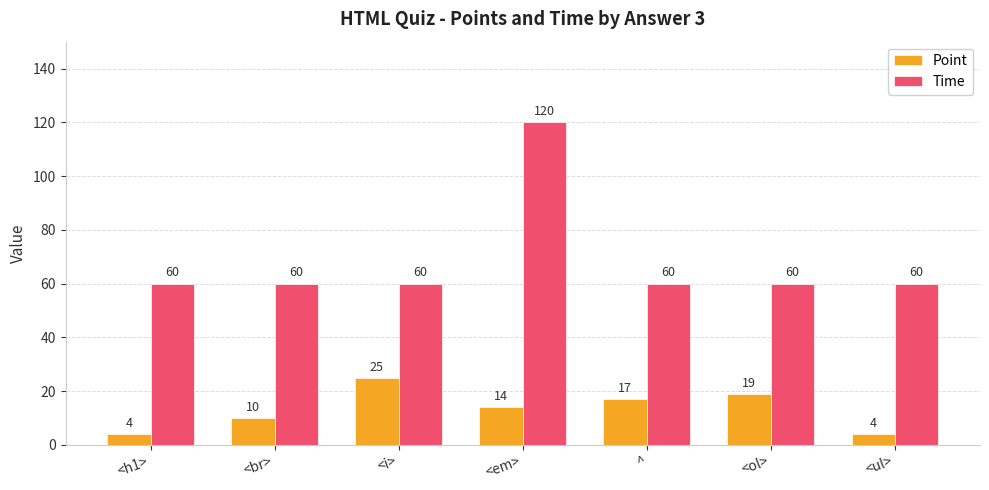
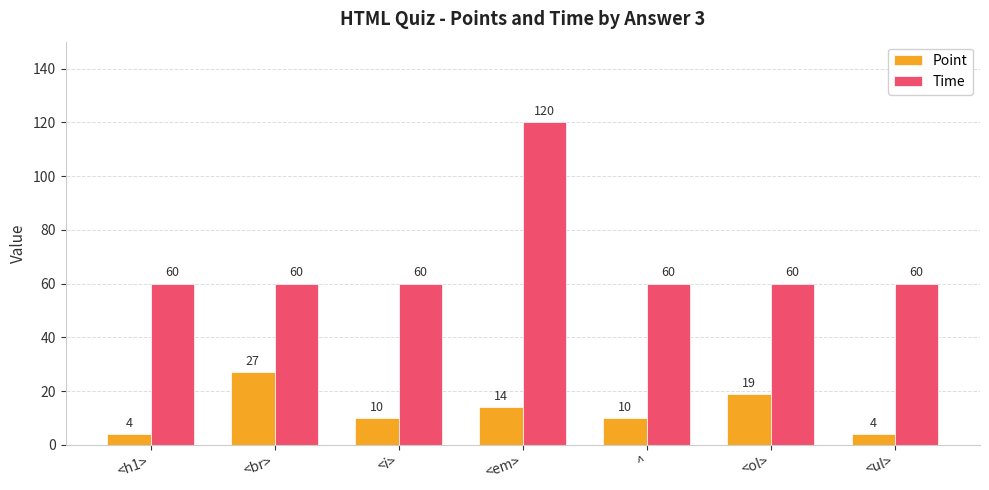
  {
    "Point": {
      "<h1>": 4,
-     "<br>": 10,
-     "<i>": 25,
+     "<br>": 27,
+     "<i>": 10,
      "<em>": 14,
-     "^": 17,
+     "^": 10,
      "<ol>": 19,
      "<ul>": 4
    },
    "Time": {
      "<h1>": 60,
      "<br>": 60,
      "<i>": 60,
      "<em>": 120,
      "^": 60,
      "<ol>": 60,
      "<ul>": 60
    }
  }
